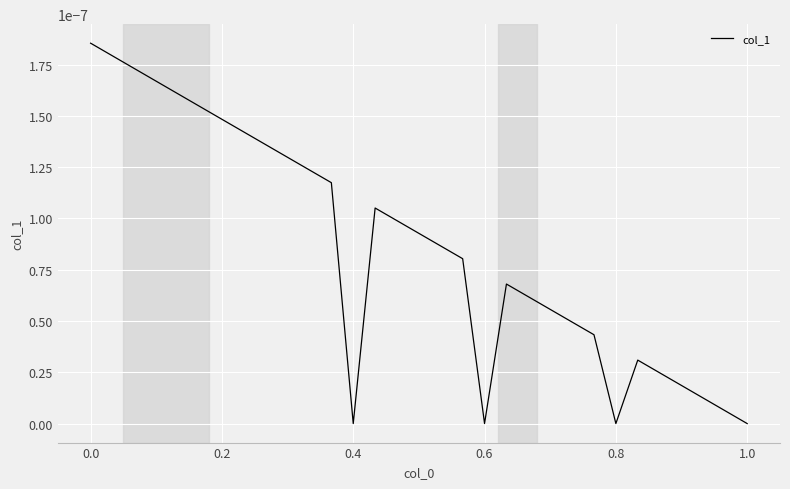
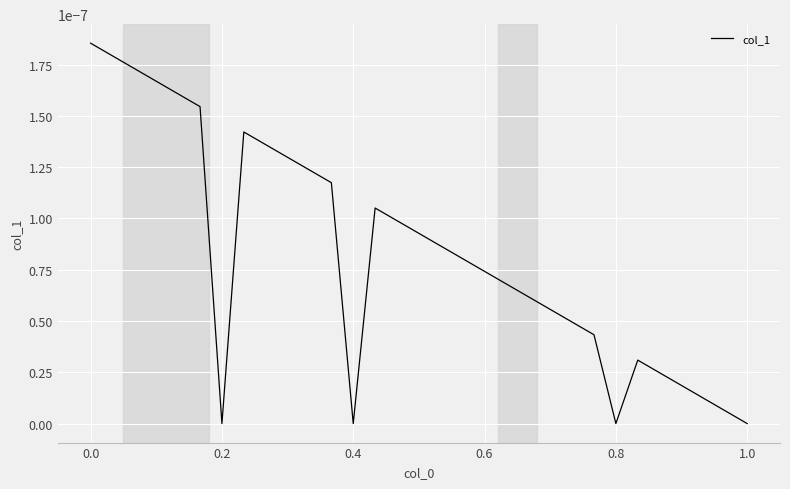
  {
    "0.0": 0.000000185,
-   "0.2": 0.0000001,
+   "0.2": 0.0000000,
    "0.4": 0.0000000,
-   "0.6": 0.0000000,
+   "0.6": 0.0000001,
    "0.8": 0.0000000,
    "1.0": 0.0000000
  }
